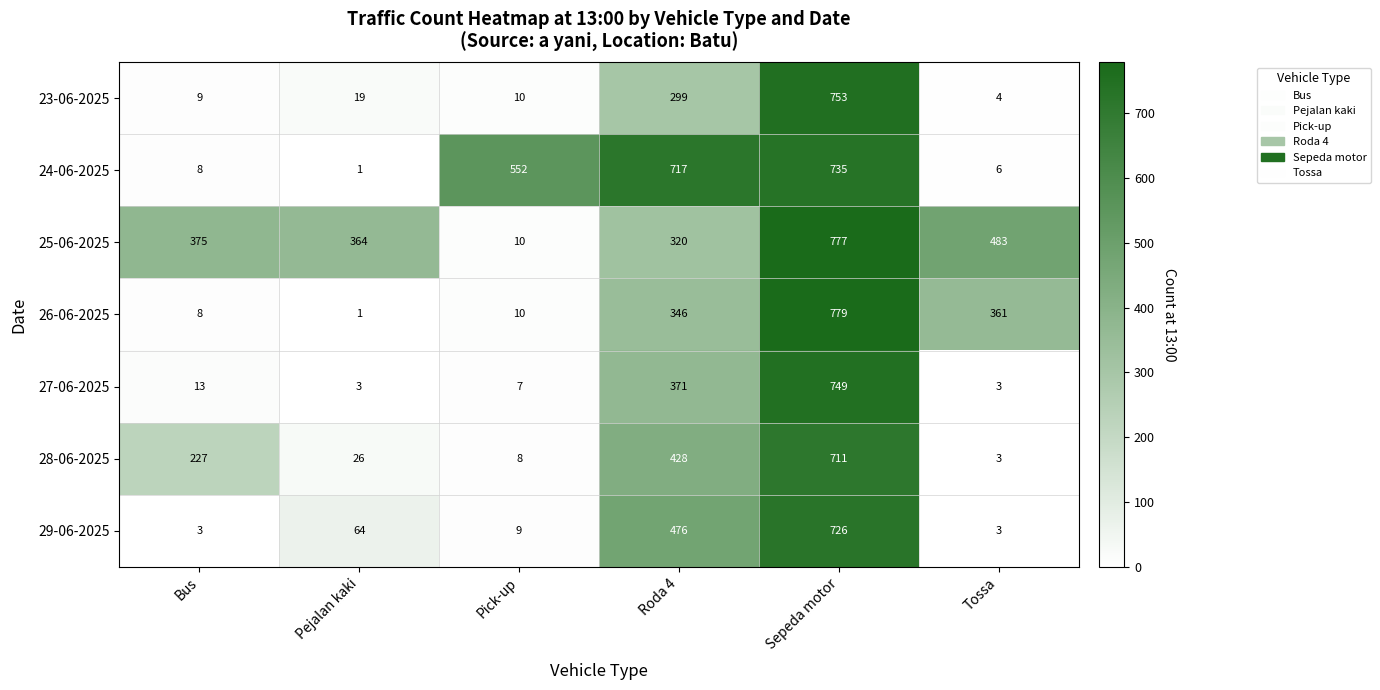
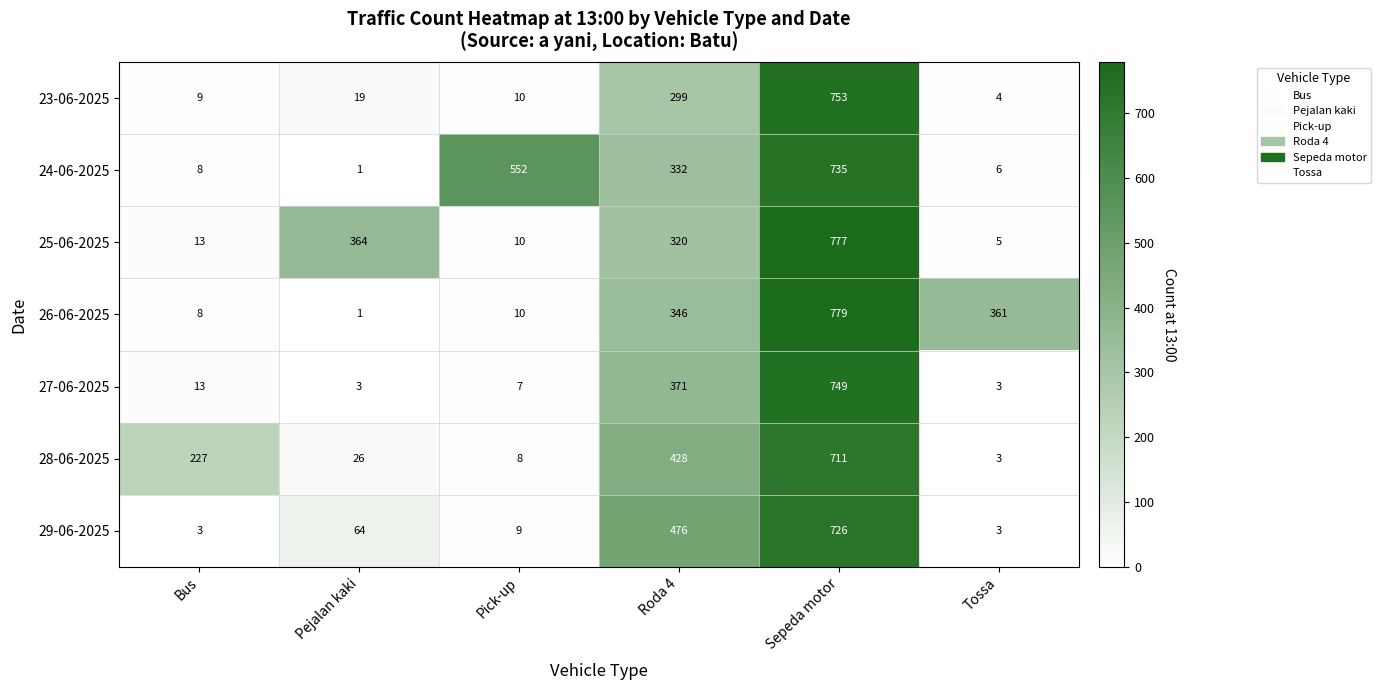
  {
    "23-06-2025": {
      "Bus": 9,
      "Pejalan kaki": 19,
      "Pick-up": 10,
      "Roda 4": 299,
      "Sepeda motor": 753,
      "Tossa": 4
    },
    "24-06-2025": {
      "Bus": 8,
      "Pejalan kaki": 1,
      "Pick-up": 552,
-     "Roda 4": 717,
+     "Roda 4": 332,
      "Sepeda motor": 735,
      "Tossa": 6
    },
    "25-06-2025": {
-     "Bus": 375,
+     "Bus": 13,
      "Pejalan kaki": 364,
      "Pick-up": 10,
      "Roda 4": 320,
      "Sepeda motor": 777,
-     "Tossa": 483
+     "Tossa": 5
    },
    "26-06-2025": {
      "Bus": 8,
      "Pejalan kaki": 1,
      "Pick-up": 10,
      "Roda 4": 346,
      "Sepeda motor": 779,
      "Tossa": 361
    },
    "27-06-2025": {
      "Bus": 13,
      "Pejalan kaki": 3,
      "Pick-up": 7,
      "Roda 4": 371,
      "Sepeda motor": 749,
      "Tossa": 3
    },
    "28-06-2025": {
      "Bus": 227,
      "Pejalan kaki": 26,
      "Pick-up": 8,
      "Roda 4": 428,
      "Sepeda motor": 711,
      "Tossa": 3
    },
    "29-06-2025": {
      "Bus": 3,
      "Pejalan kaki": 64,
      "Pick-up": 9,
      "Roda 4": 476,
      "Sepeda motor": 726,
      "Tossa": 3
    }
  }
